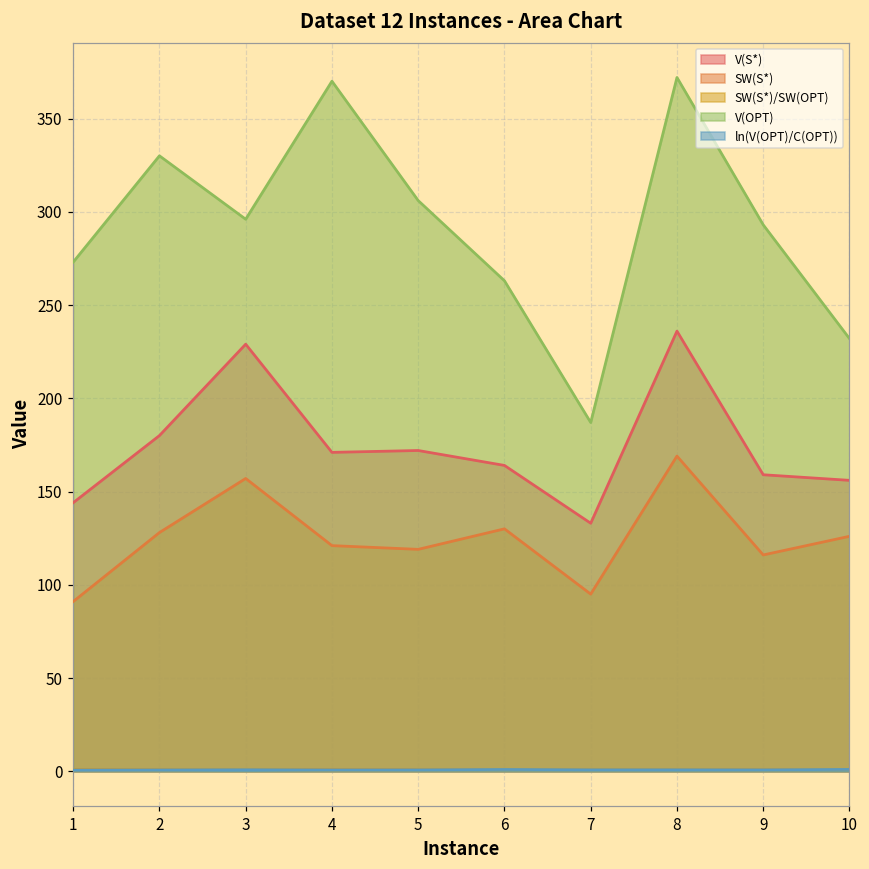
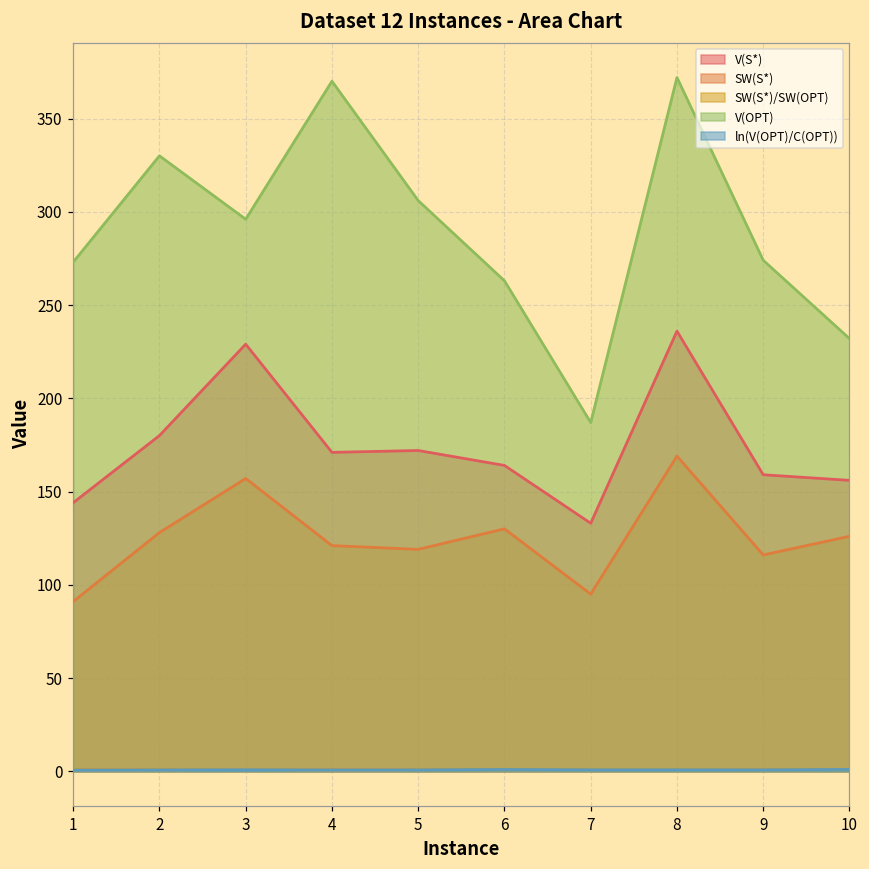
  {
    "ln(V(OPT)/C(OPT))": {
      "1": 1,
      "2": 1,
      "3": 1,
      "4": 1,
      "5": 1,
      "6": 1,
      "7": 1,
      "8": 1,
      "9": 1,
      "10": 1
    },
    "V(OPT)": {
      "1": 273,
      "2": 330,
      "3": 296,
      "4": 370,
      "5": 306,
      "6": 263,
      "7": 187,
      "8": 372,
-     "9": 293,
+     "9": 274,
      "10": 232
    }
  }
